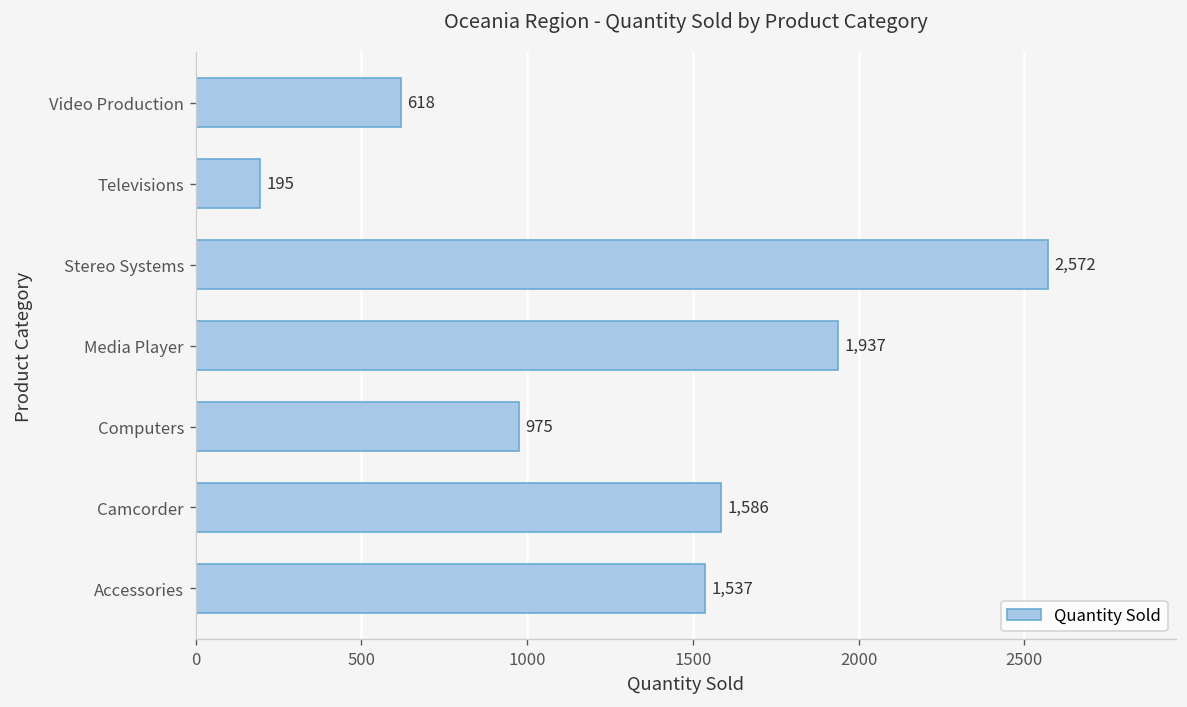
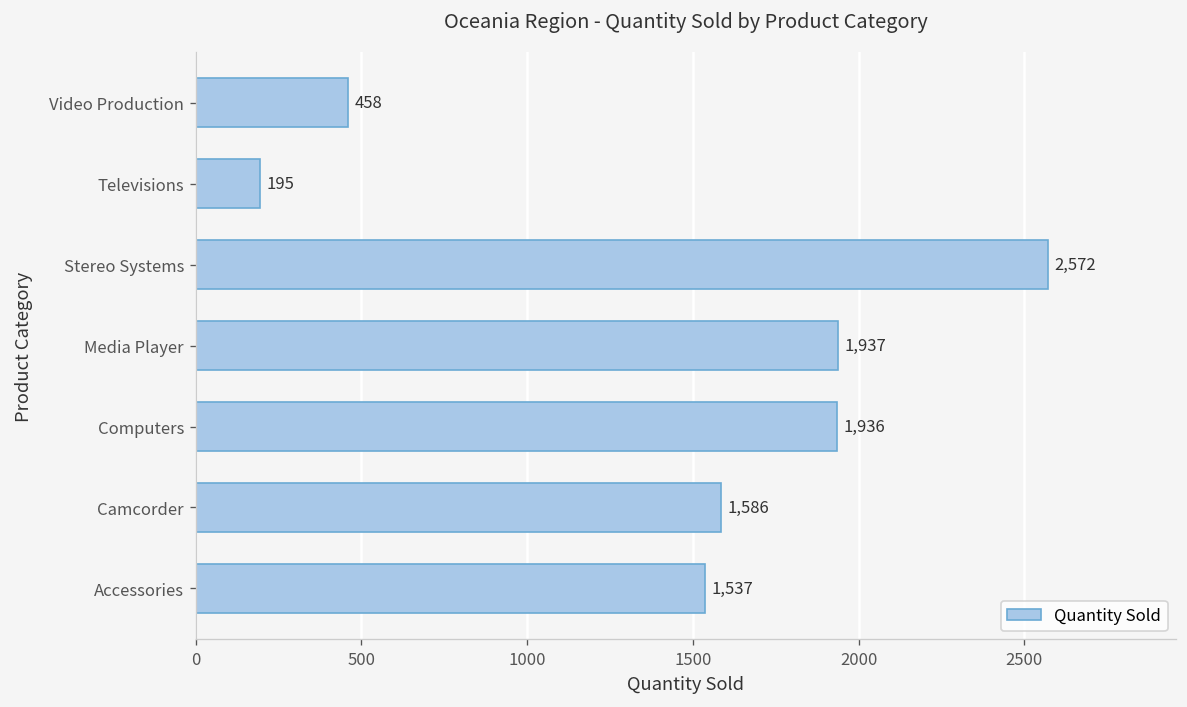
  {
-   "Video Production": "618",
+   "Video Production": "458",
    "Televisions": "195",
    "Stereo Systems": "2,572",
    "Media Player": "1,937",
-   "Computers": "975",
+   "Computers": "1,936",
    "Camcorder": "1,586",
    "Accessories": "1,537"
  }
